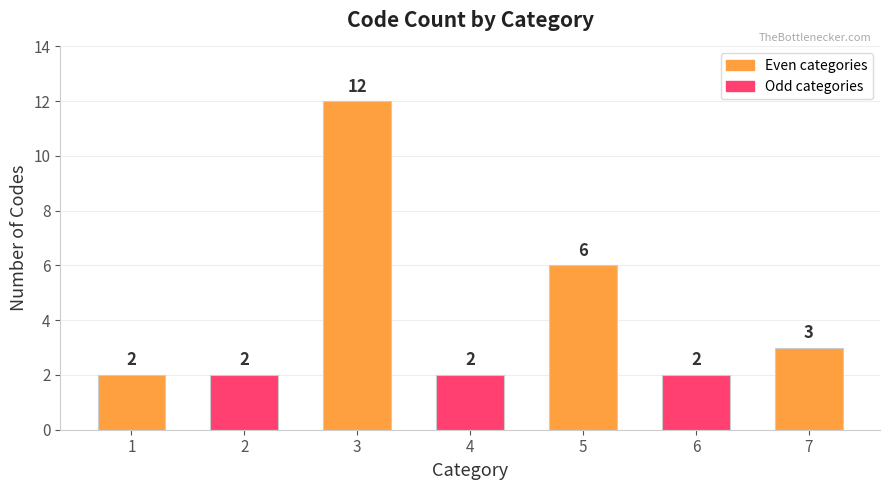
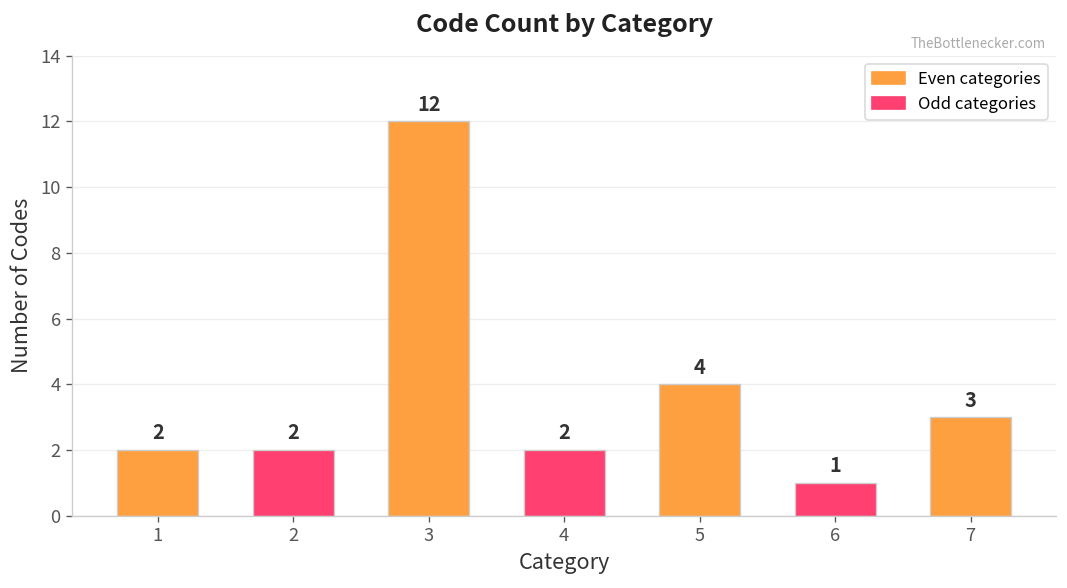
  {
    "1": 2,
    "2": 2,
    "3": 12,
    "4": 2,
-   "5": 6,
-   "6": 2,
+   "5": 4,
+   "6": 1,
    "7": 3
  }
